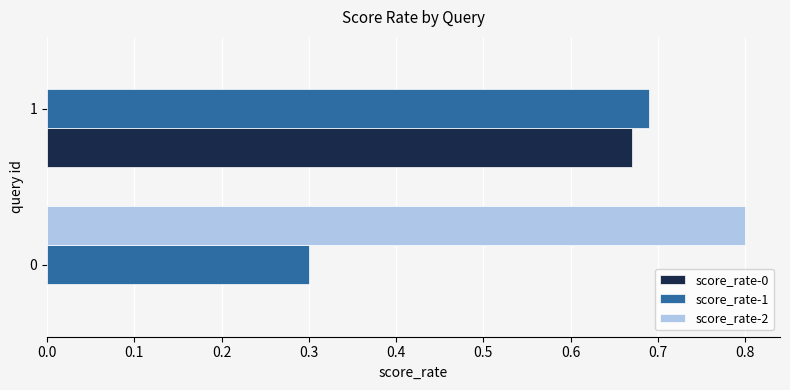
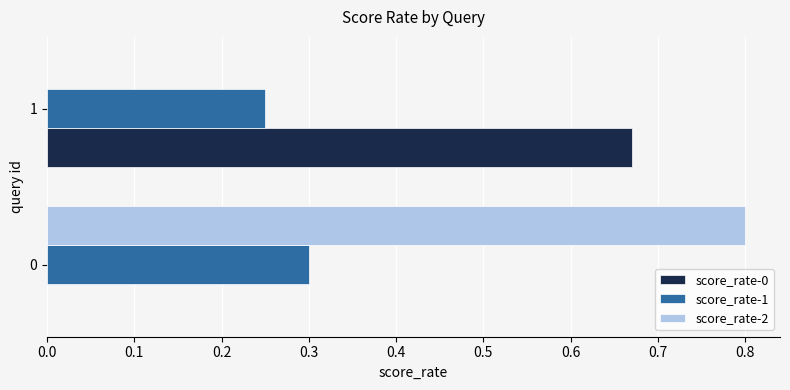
  {
    "score_rate-0": {
      "1": 0.67,
      "0": 0.00
    },
    "score_rate-1": {
-     "1": 0.69,
+     "1": 0.25,
      "0": 0.30
    },
    "score_rate-2": {
      "1": 0.00,
      "0": 0.80
    }
  }
